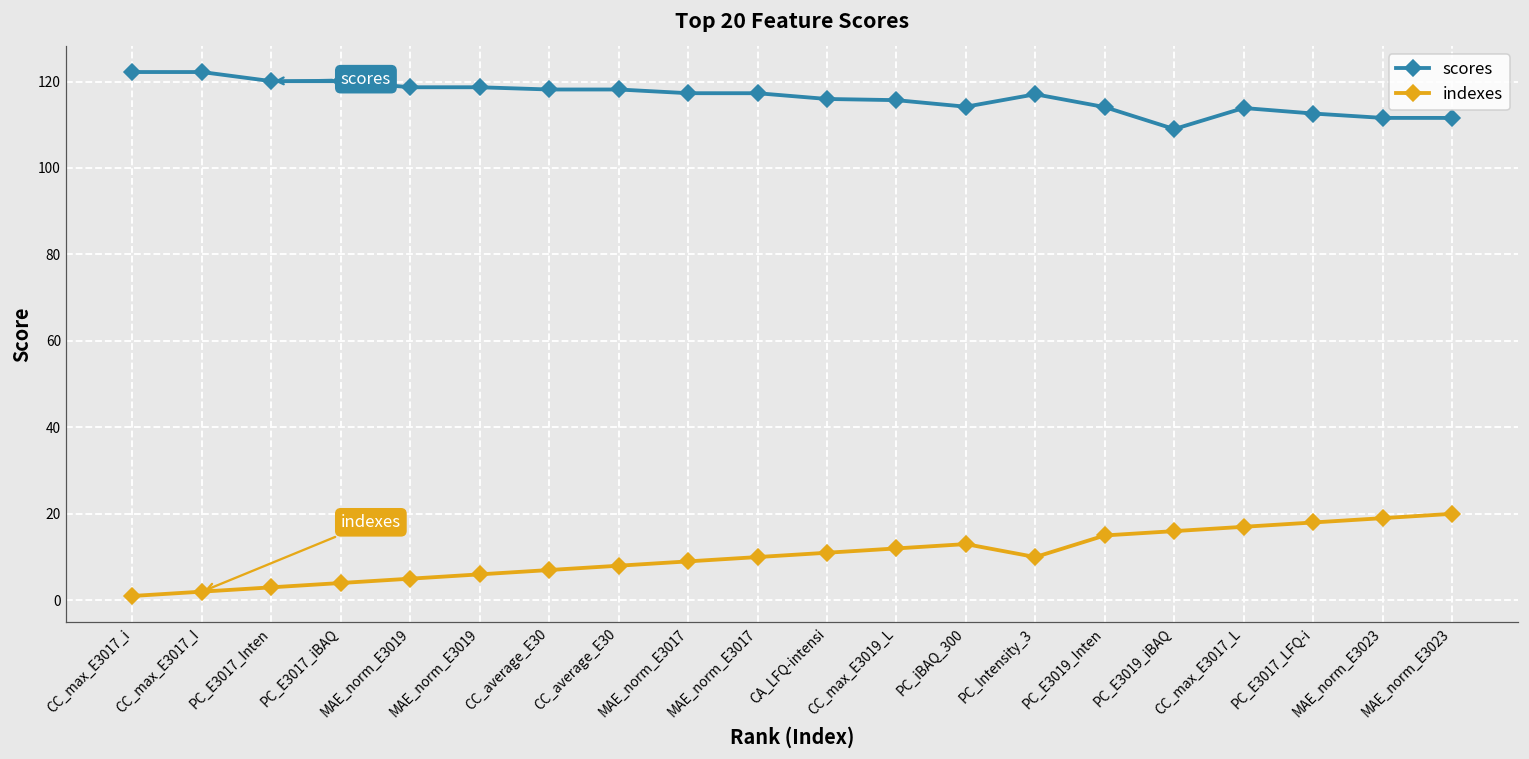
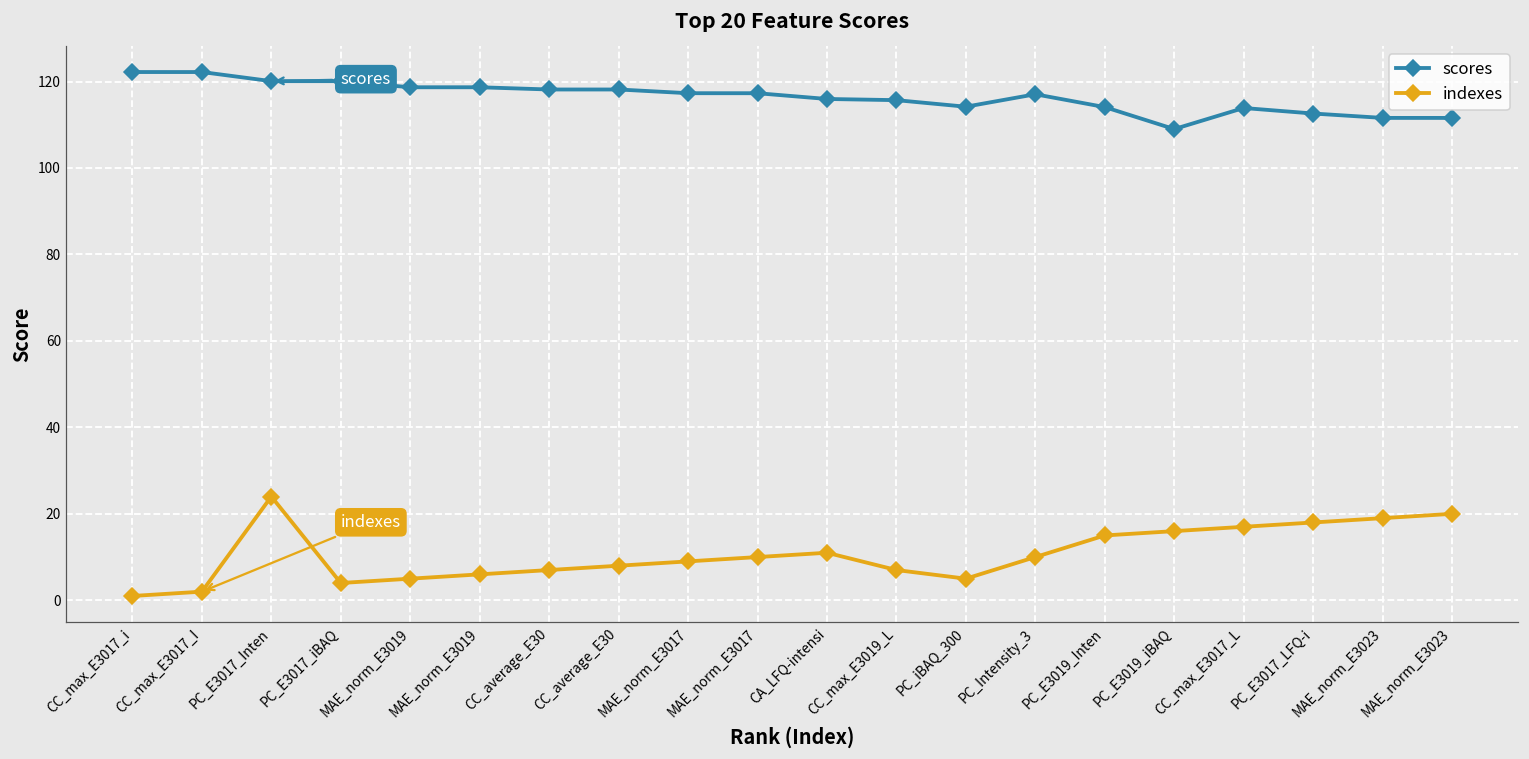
  {
    "scores": {
      "CC_max_E3017_i": 122,
      "CC_max_E3017_I": 122,
      "PC_E3017_Inten": 120,
      "CA_LFQ-intensi": 116,
      "CC_max_E3019_L": 116,
      "PC_iBAQ_300": 114,
      "PC_Intensity_3": 117,
      "PC_E3019_Inten": 114,
      "PC_E3019_iBAQ": 109,
      "CC_max_E3017_L": 114,
      "PC_E3017_LFQ-i": 113
    },
    "indexes": {
      "CC_max_E3017_i": 1,
      "CC_max_E3017_I": 2,
-     "PC_E3017_Inten": 3,
+     "PC_E3017_Inten": 24,
      "PC_E3017_iBAQ": 4,
      "CA_LFQ-intensi": 11,
-     "CC_max_E3019_L": 12,
-     "PC_iBAQ_300": 13,
+     "CC_max_E3019_L": 7,
+     "PC_iBAQ_300": 5,
      "PC_Intensity_3": 10,
      "PC_E3019_Inten": 15,
      "PC_E3019_iBAQ": 16,
      "CC_max_E3017_L": 17,
      "PC_E3017_LFQ-i": 18
    }
  }
